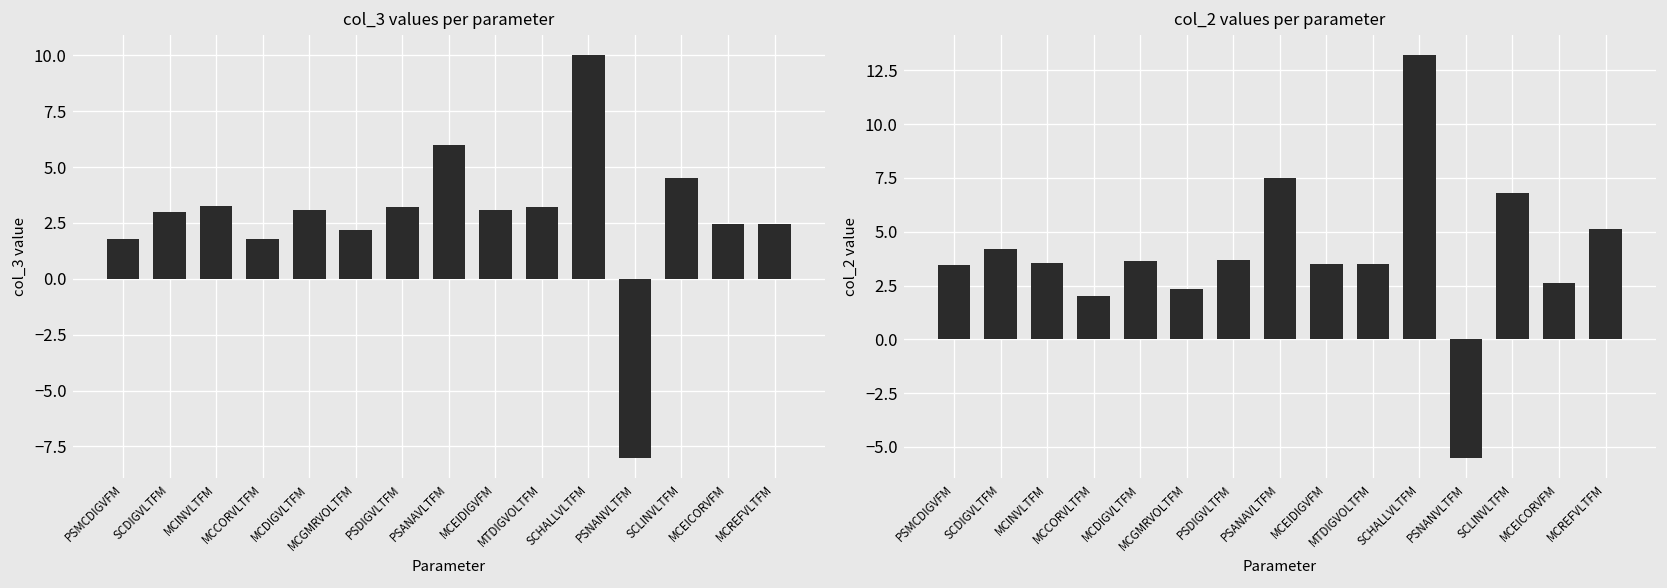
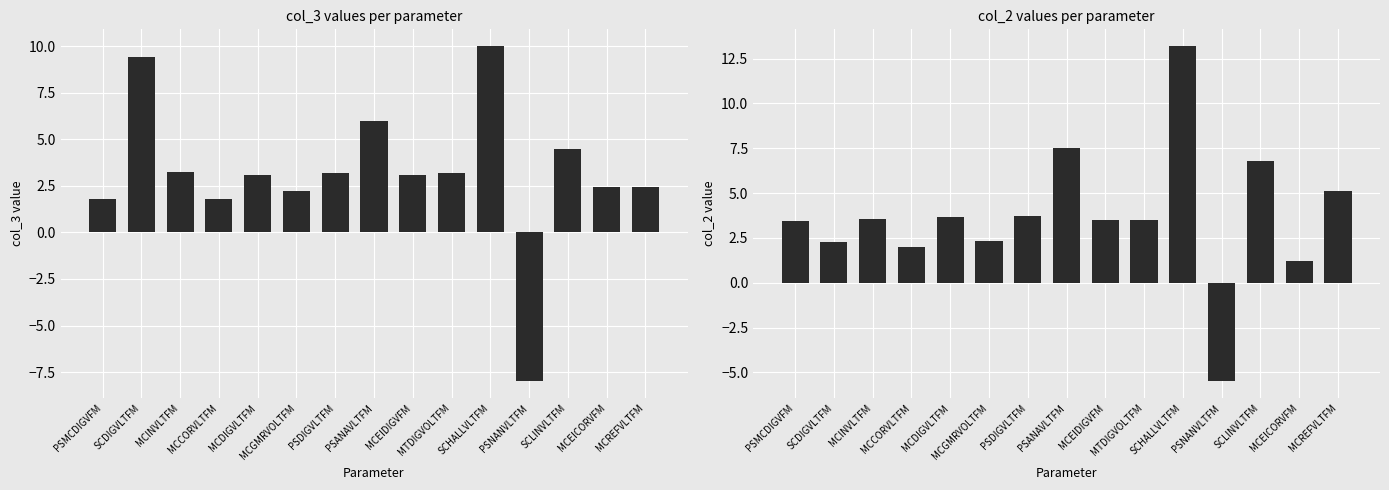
  {
    "col_3 values per parameter": {
      "PSMCDIGVFM": 1.8,
-     "SCDIGVLTFM": 3.0,
+     "SCDIGVLTFM": 9.4,
      "MCINVLTFM": 3.3,
      "MCCORVLTFM": 1.8,
      "MCDIGVLTFM": 3.1,
      "MCGMRVOLTFM": 2.2,
      "PSDIGVLTFM": 3.2,
      "PSANAVLTFM": 6.0,
      "MCEIDIGVFM": 3.1,
      "MTDIGVOLTFM": 3.2,
      "SCHALLVLTFM": 10.0,
      "PSNANVLTFM": -8.0,
      "SCLINVLTFM": 4.5,
      "MCEICORVFM": 2.5,
      "MCREFVLTFM": 2.5
    },
    "col_2 values per parameter": {
      "PSMCDIGVFM": 3.5,
-     "SCDIGVLTFM": 4.2,
+     "SCDIGVLTFM": 2.3,
      "MCINVLTFM": 3.6,
      "MCCORVLTFM": 2.0,
      "MCDIGVLTFM": 3.7,
      "MCGMRVOLTFM": 2.4,
      "PSDIGVLTFM": 3.7,
      "PSANAVLTFM": 7.5,
      "MCEIDIGVFM": 3.5,
      "MTDIGVOLTFM": 3.5,
      "SCHALLVLTFM": 13.2,
      "PSNANVLTFM": -5.5,
      "SCLINVLTFM": 6.8,
-     "MCEICORVFM": 2.6,
+     "MCEICORVFM": 1.2,
      "MCREFVLTFM": 5.1
    }
  }
